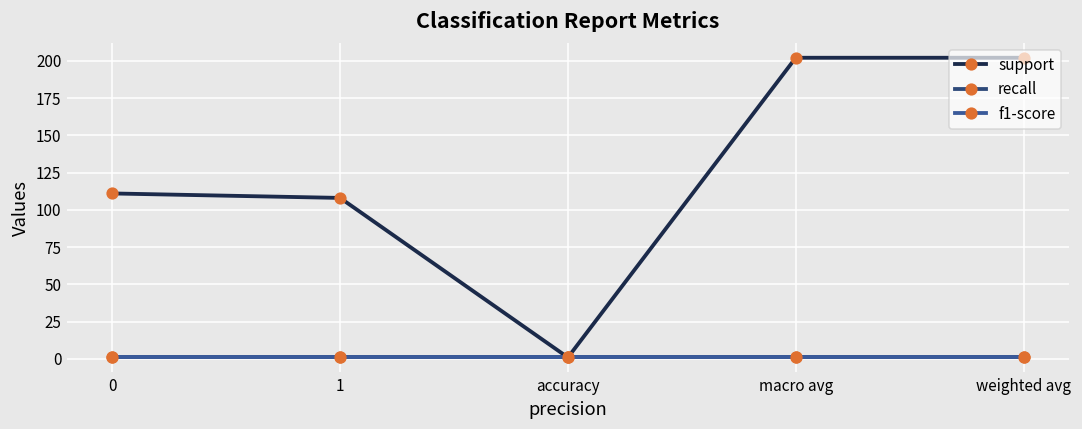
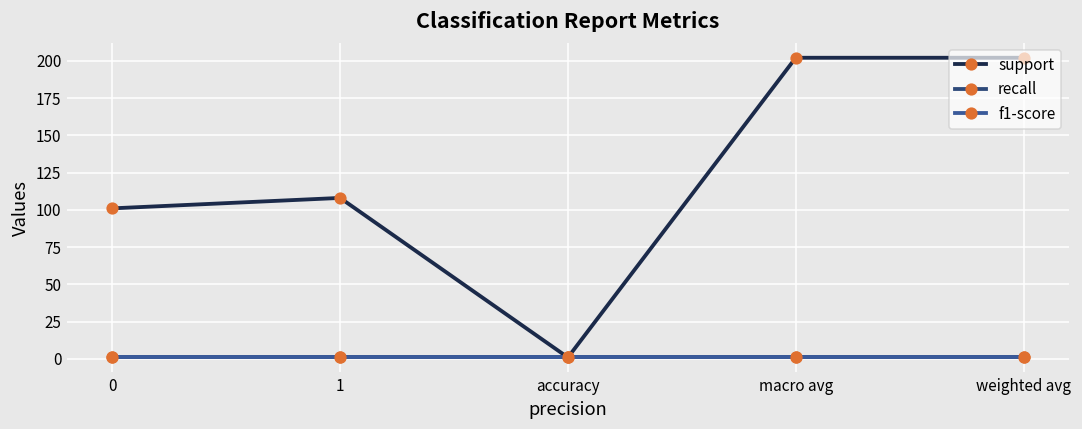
  {
    "support": {
-     "0": 111,
+     "0": 101,
      "1": 108,
      "macro avg": 202
    },
    "f1-score": {
      "0": 1,
      "1": 1,
      "macro avg": 1,
      "weighted avg": 1
    }
  }
